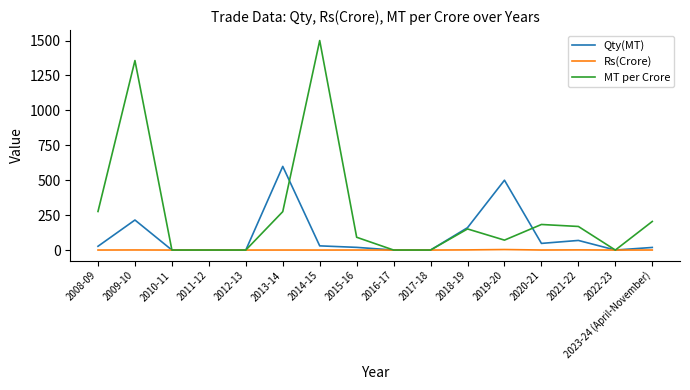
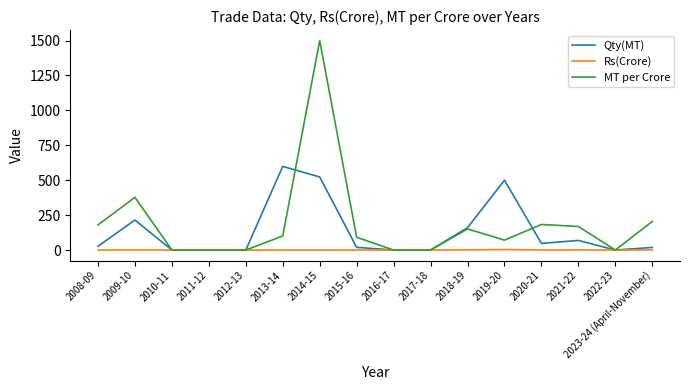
  {
    "Qty(MT)": {
      "2008-09": 30,
      "2009-10": 220,
      "2013-14": 600,
-     "2014-15": 30,
+     "2014-15": 520,
      "2015-16": 20,
      "2019-20": 500,
      "2020-21": 50,
      "2021-22": 70,
      "2023-24 (April-November)": 20
    },
    "Rs(Crore)": {
      "2008-09": 0,
      "2009-10": 0,
      "2013-14": 0,
      "2014-15": 0,
      "2015-16": 0,
      "2018-19": 0,
      "2019-20": 0,
      "2020-21": 0,
      "2021-22": 0,
      "2023-24 (April-November)": 0
    },
    "MT per Crore": {
-     "2008-09": 280,
-     "2009-10": 1360,
-     "2013-14": 280,
+     "2008-09": 180,
+     "2009-10": 380,
+     "2013-14": 100,
      "2014-15": 1500,
      "2015-16": 90,
      "2019-20": 70,
      "2020-21": 180,
      "2021-22": 170,
      "2023-24 (April-November)": 200
    }
  }
